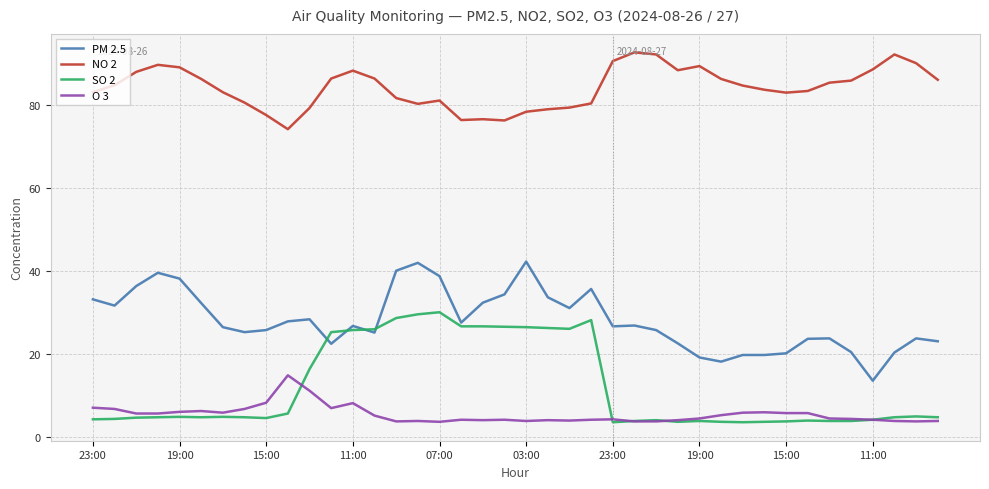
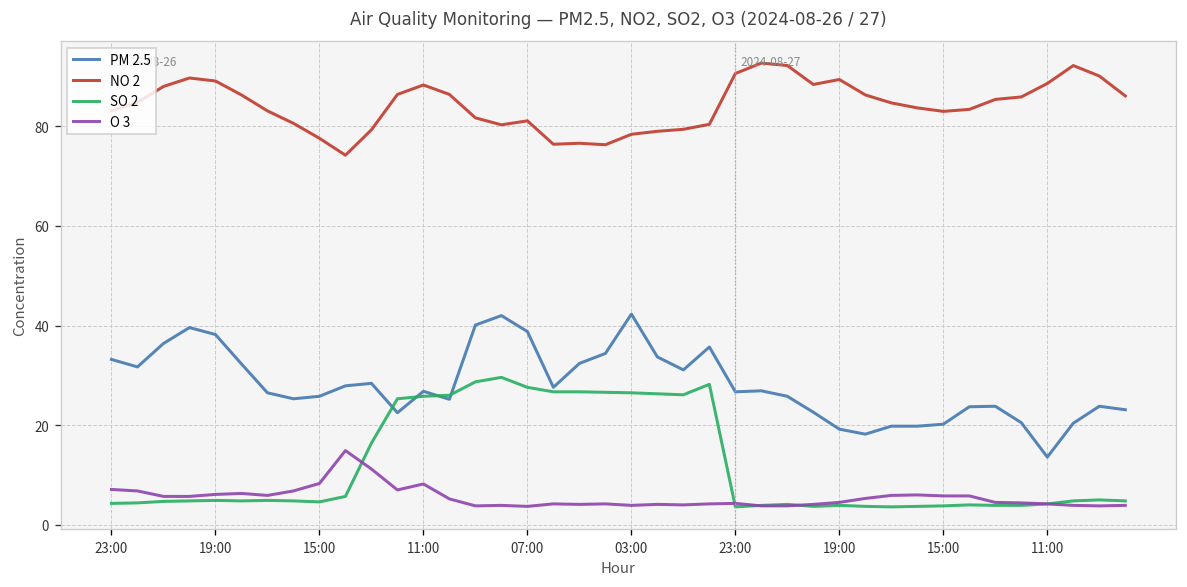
  {
    "PM 2.5": {
      "07:00": 39,
      "03:00": 42
    },
    "NO 2": {
      "07:00": 81,
      "03:00": 78
    },
    "SO 2": {
-     "07:00": 30,
+     "07:00": 28,
      "03:00": 27
    },
    "O 3": {
      "07:00": 4,
      "03:00": 4
    }
  }
